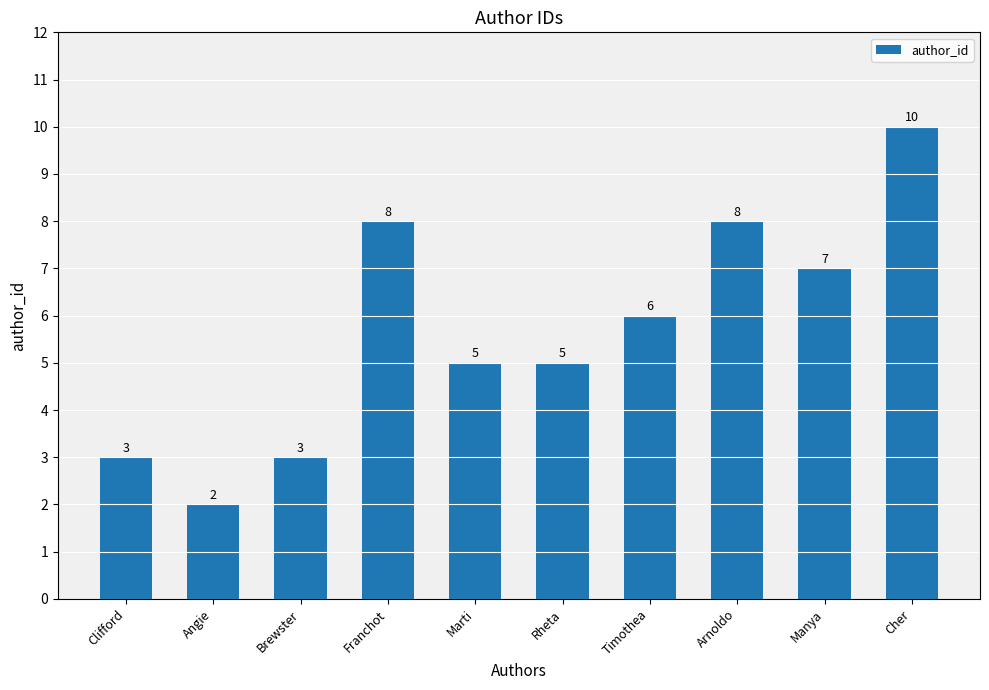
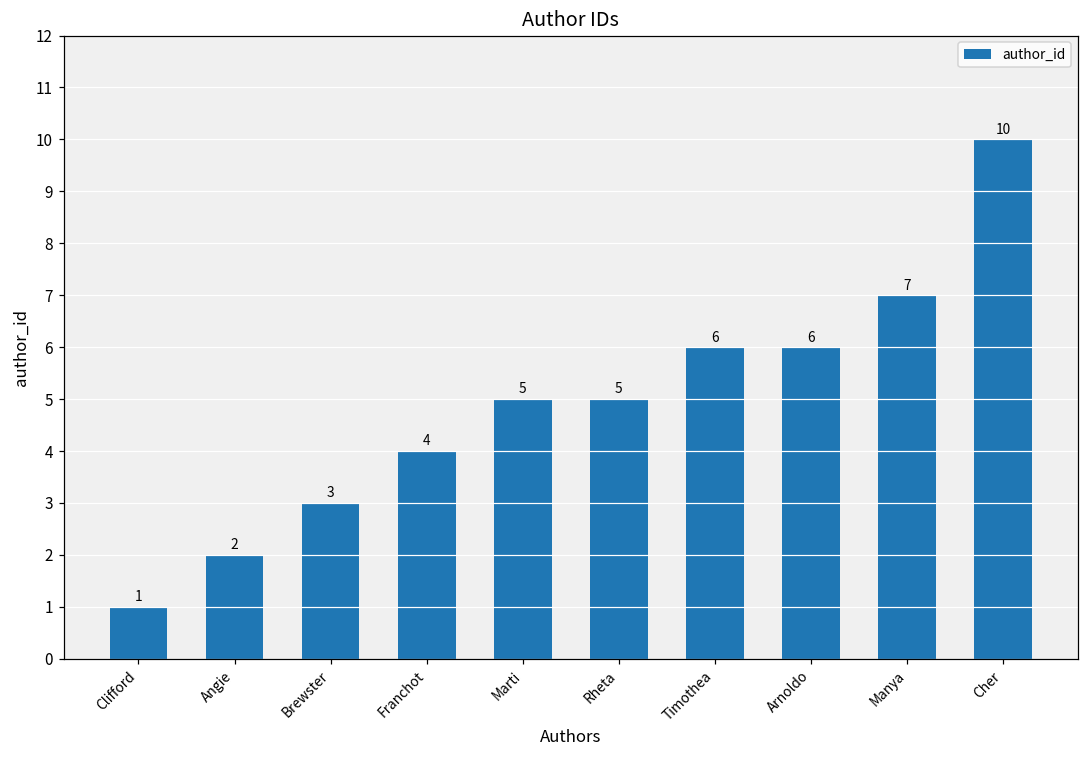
  {
-   "Clifford": 3,
+   "Clifford": 1,
    "Angie": 2,
    "Brewster": 3,
-   "Franchot": 8,
+   "Franchot": 4,
    "Marti": 5,
    "Rheta": 5,
    "Timothea": 6,
-   "Arnoldo": 8,
+   "Arnoldo": 6,
    "Manya": 7,
    "Cher": 10
  }
